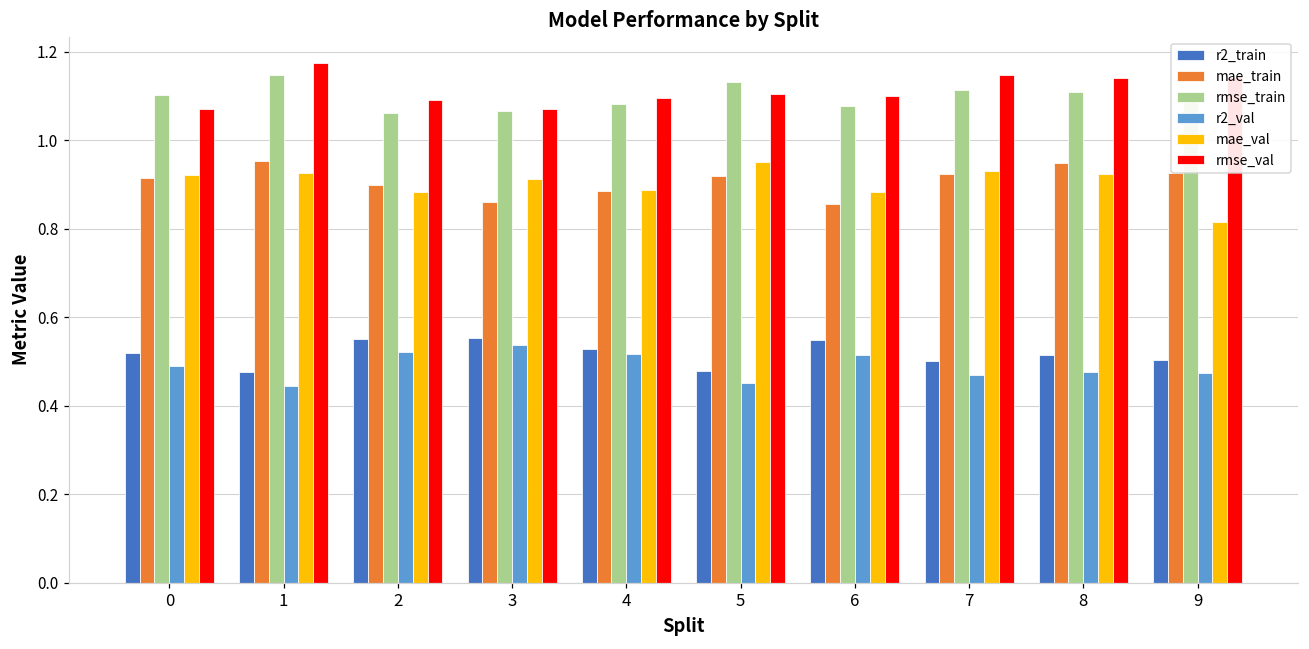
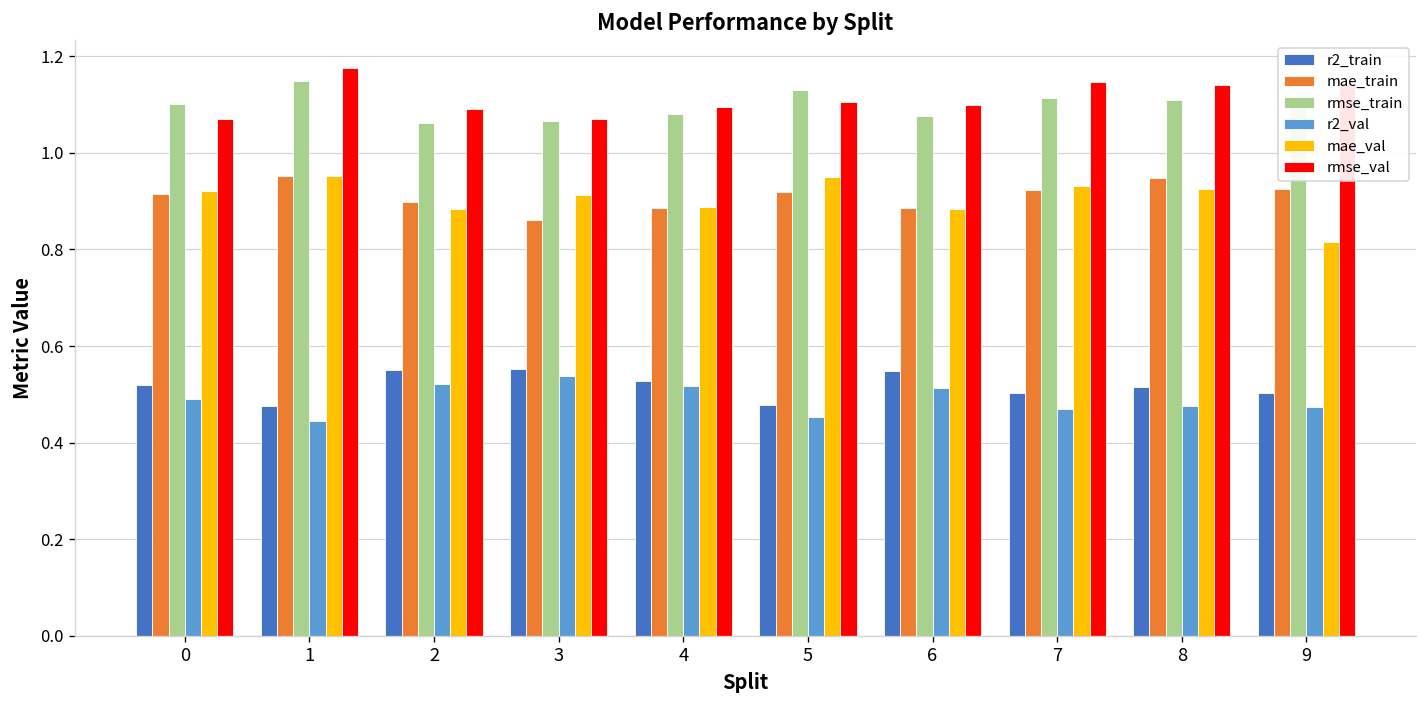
  {
    "mae_train": {
      "0": 0.92,
      "1": 0.95,
      "2": 0.90,
      "3": 0.86,
      "4": 0.89,
      "5": 0.92,
-     "6": 0.86,
+     "6": 0.89,
      "7": 0.92,
      "8": 0.95
    },
    "rmse_train": {
      "0": 1.10,
      "1": 1.15,
      "2": 1.06,
      "3": 1.07,
      "4": 1.08,
      "5": 1.13,
      "6": 1.08,
      "7": 1.11,
      "8": 1.11
    },
    "mae_val": {
      "0": 0.92,
-     "1": 0.93,
+     "1": 0.95,
      "2": 0.88,
      "3": 0.91,
      "4": 0.89,
      "5": 0.95,
      "6": 0.88,
      "7": 0.93,
      "8": 0.92,
      "9": 0.81
    },
    "rmse_val": {
      "0": 1.07,
      "1": 1.18,
      "2": 1.09,
      "3": 1.07,
      "4": 1.09,
      "5": 1.10,
      "6": 1.10,
      "7": 1.15,
      "8": 1.14
    }
  }
